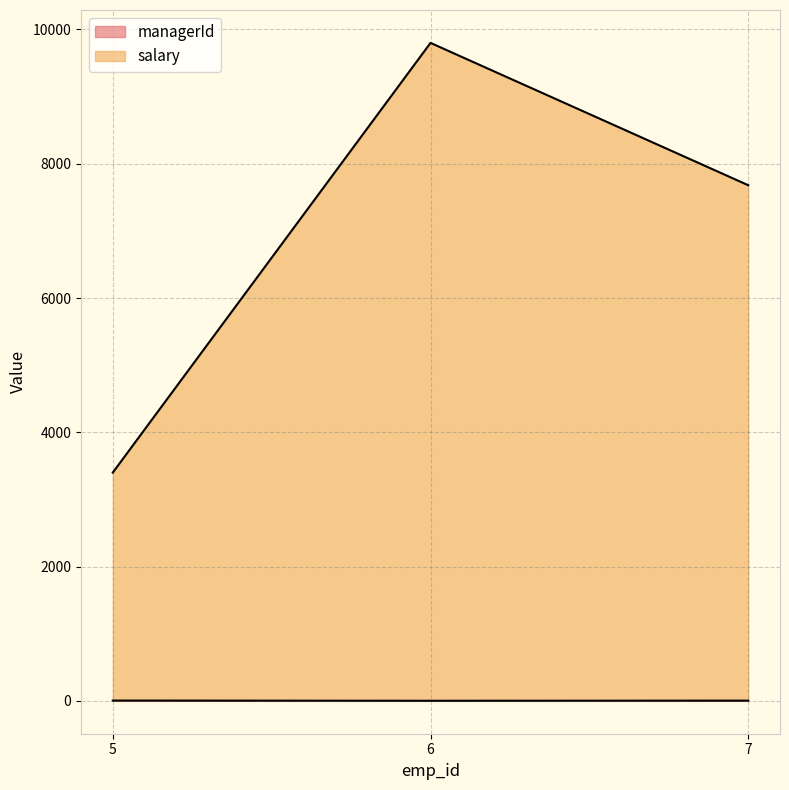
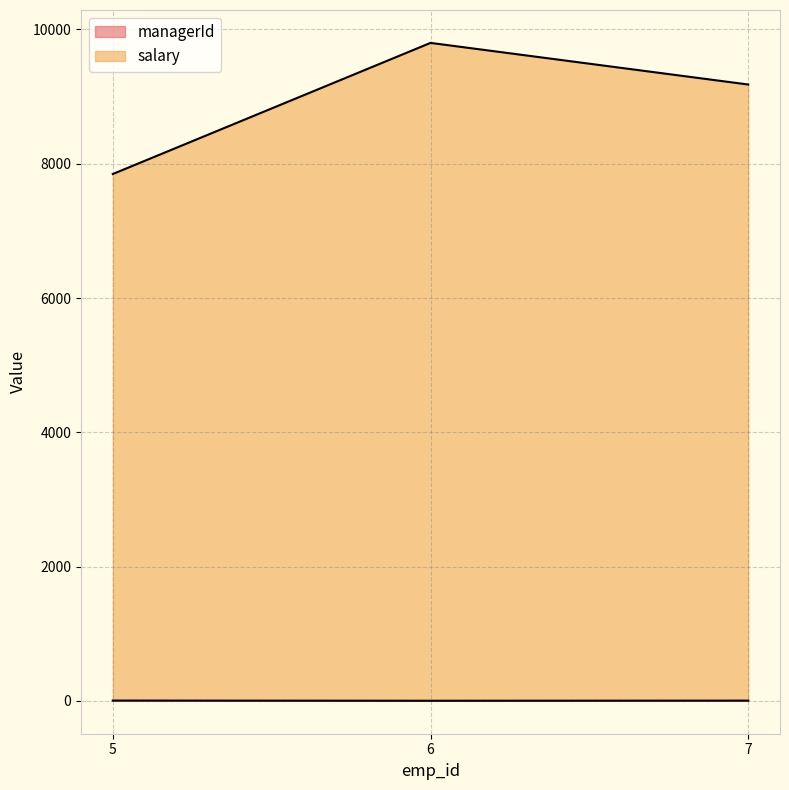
  {
    "managerId": {
      "5": 0,
      "6": 0,
      "7": 0
    },
    "salary": {
-     "5": 3400,
+     "5": 7800,
      "6": 9800,
-     "7": 7700
+     "7": 9200
    }
  }
